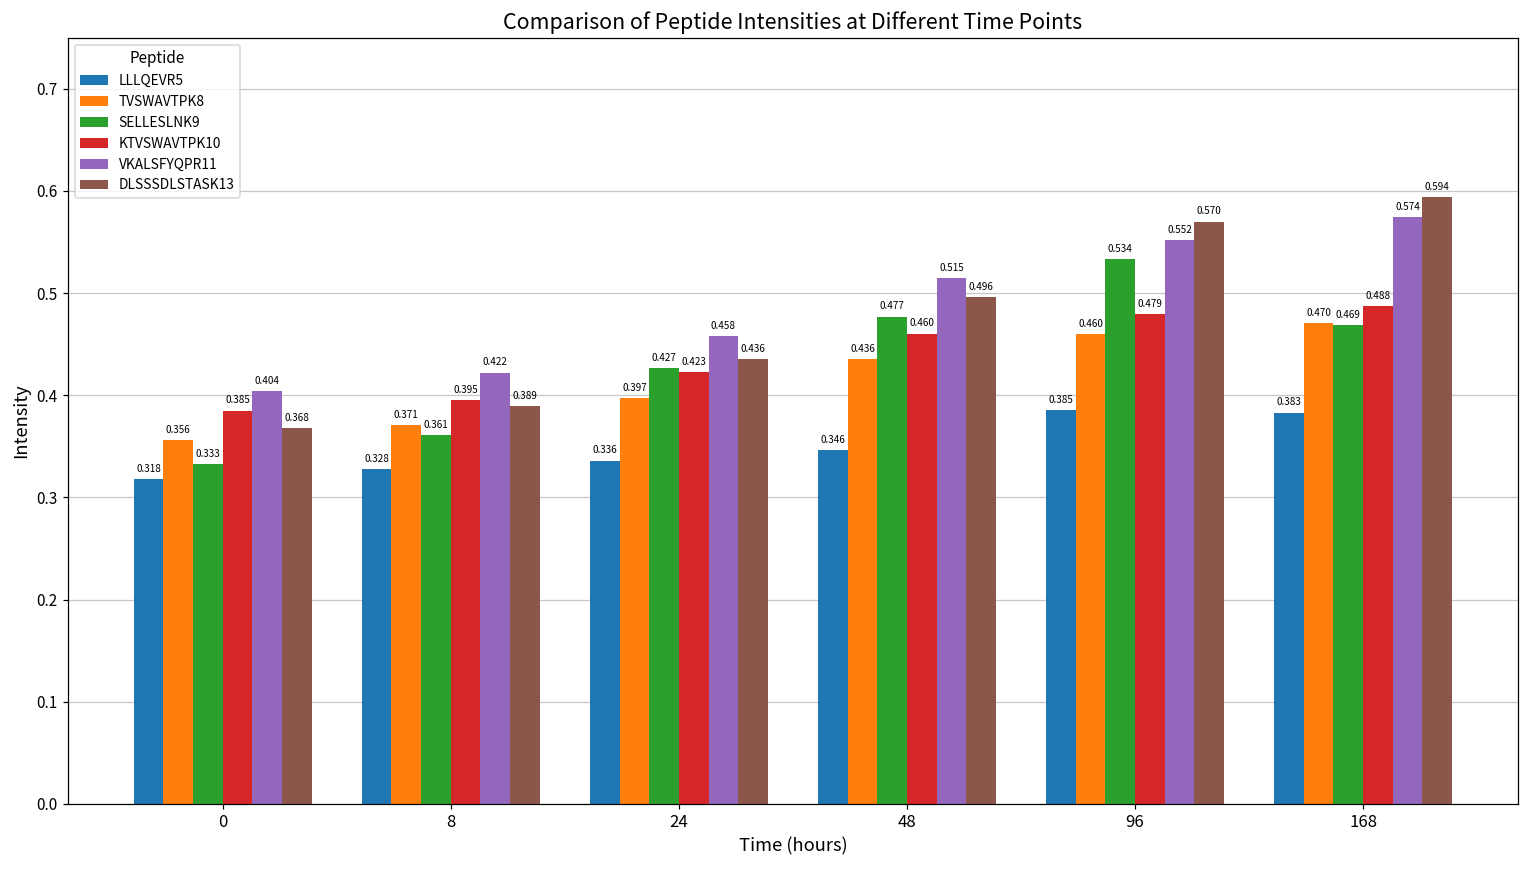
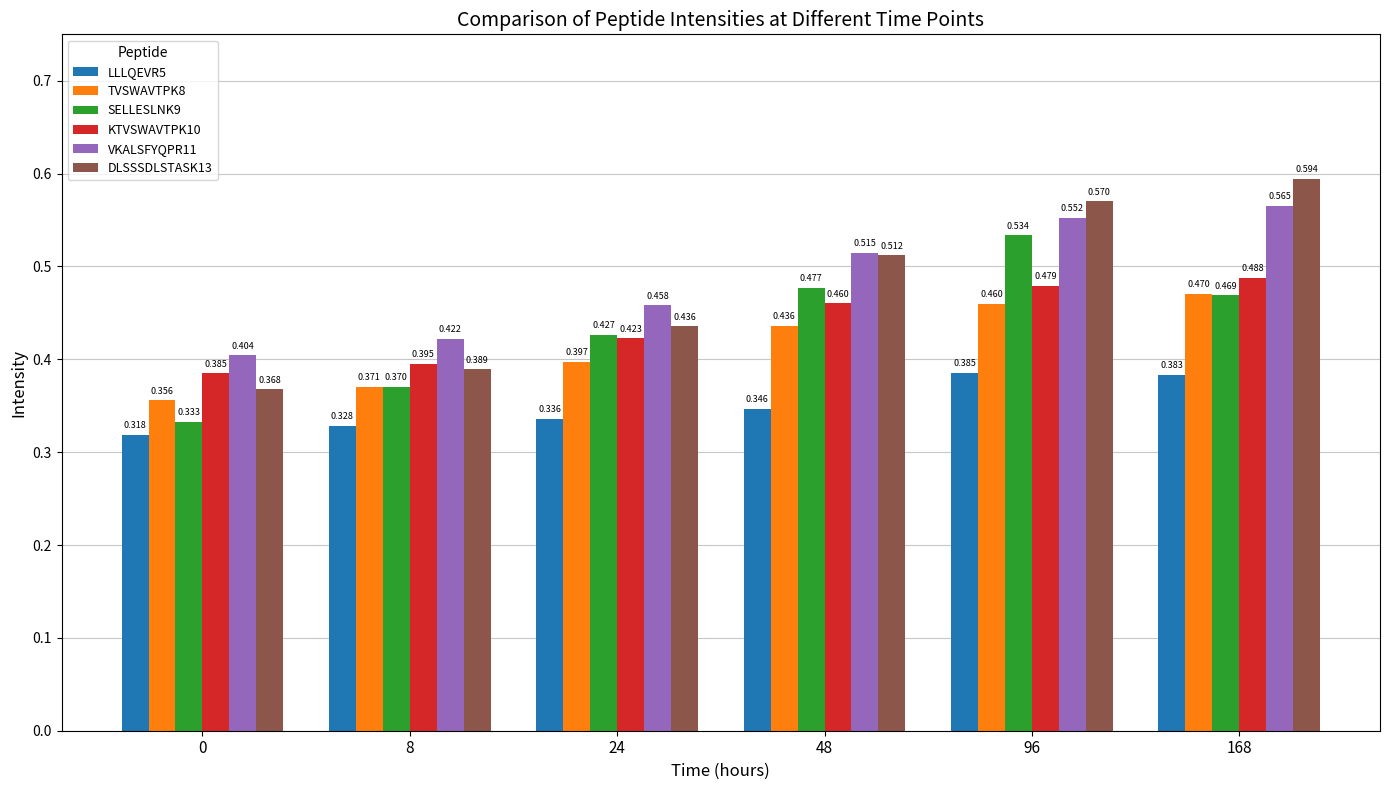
  {
    "LLLQEVR5": {
      "0": 0.318,
      "8": 0.328,
      "24": 0.336,
      "48": 0.346,
      "96": 0.385,
      "168": 0.383
    },
    "TVSWAVTPK8": {
      "0": 0.356,
      "8": 0.371,
      "24": 0.397,
      "48": 0.436,
      "96": 0.460,
      "168": 0.470
    },
    "SELLESLNK9": {
      "0": 0.333,
-     "8": 0.361,
+     "8": 0.370,
      "24": 0.427,
      "48": 0.477,
      "96": 0.534,
      "168": 0.469
    },
    "KTVSWAVTPK10": {
      "0": 0.385,
      "8": 0.395,
      "24": 0.423,
      "48": 0.460,
      "96": 0.479,
      "168": 0.488
    },
    "VKALSFYQPR11": {
      "0": 0.404,
      "8": 0.422,
      "24": 0.458,
      "48": 0.515,
      "96": 0.552,
-     "168": 0.574
+     "168": 0.565
    },
    "DLSSSDLSTASK13": {
      "0": 0.368,
      "8": 0.389,
      "24": 0.436,
-     "48": 0.496,
+     "48": 0.512,
      "96": 0.570,
      "168": 0.594
    }
  }
